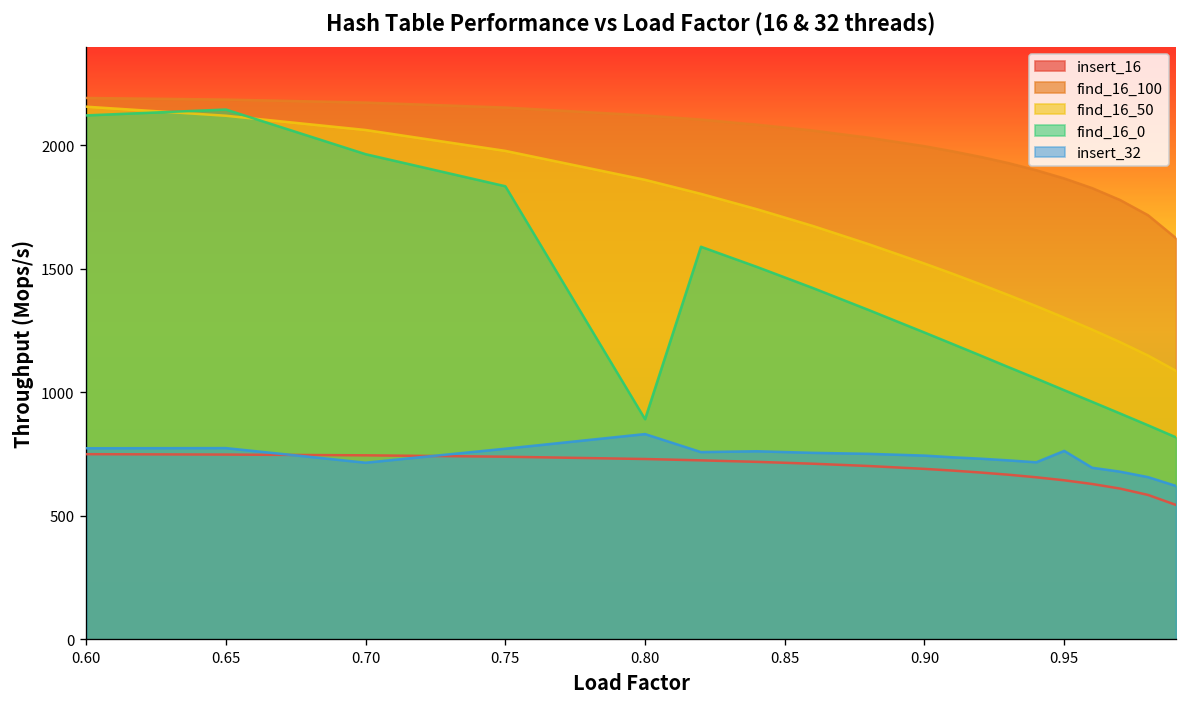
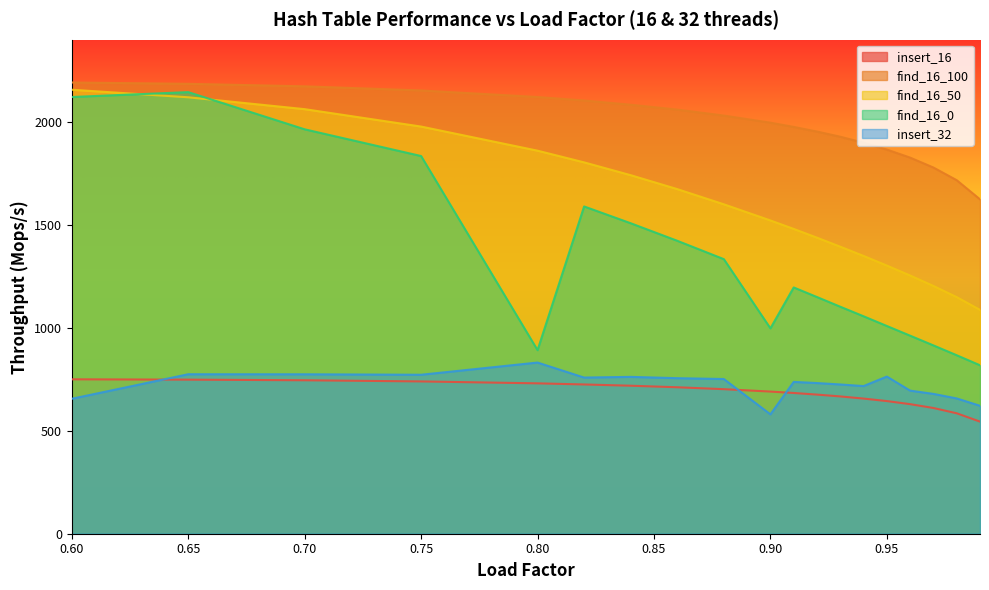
  {
    "find_16_0": {
      "0.60": 2120,
      "0.65": 2150,
      "0.70": 1960,
      "0.75": 1830,
      "0.80": 890,
-     "0.90": 1240,
+     "0.90": 1000,
      "0.95": 1010
    },
    "insert_32": {
-     "0.60": 770,
+     "0.60": 660,
      "0.65": 770,
-     "0.70": 720,
+     "0.70": 770,
      "0.75": 770,
      "0.80": 830,
-     "0.90": 740,
+     "0.90": 580,
      "0.95": 760
    }
  }
